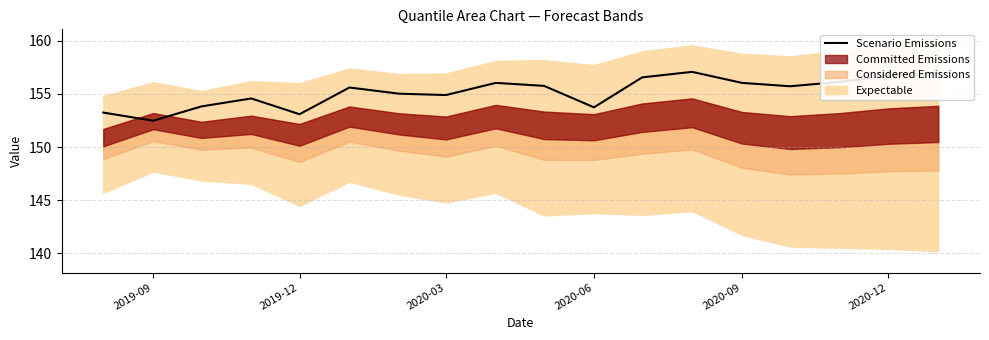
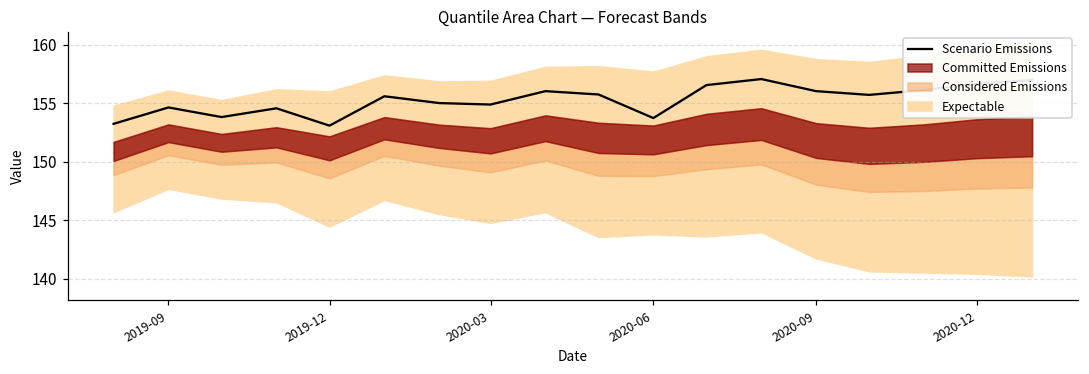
  {
    "Scenario Emissions": {
-     "2019-09": 152.5,
+     "2019-09": 154.6,
      "2019-12": 153.1,
      "2020-03": 154.9,
      "2020-06": 153.7,
      "2020-09": 156.0
    }
  }
